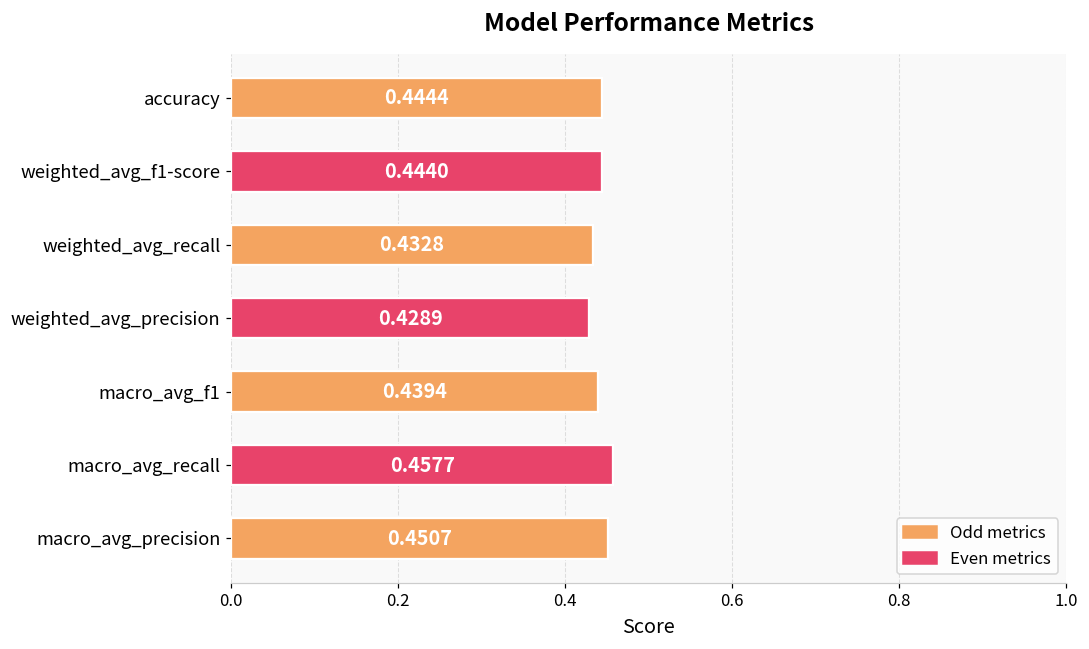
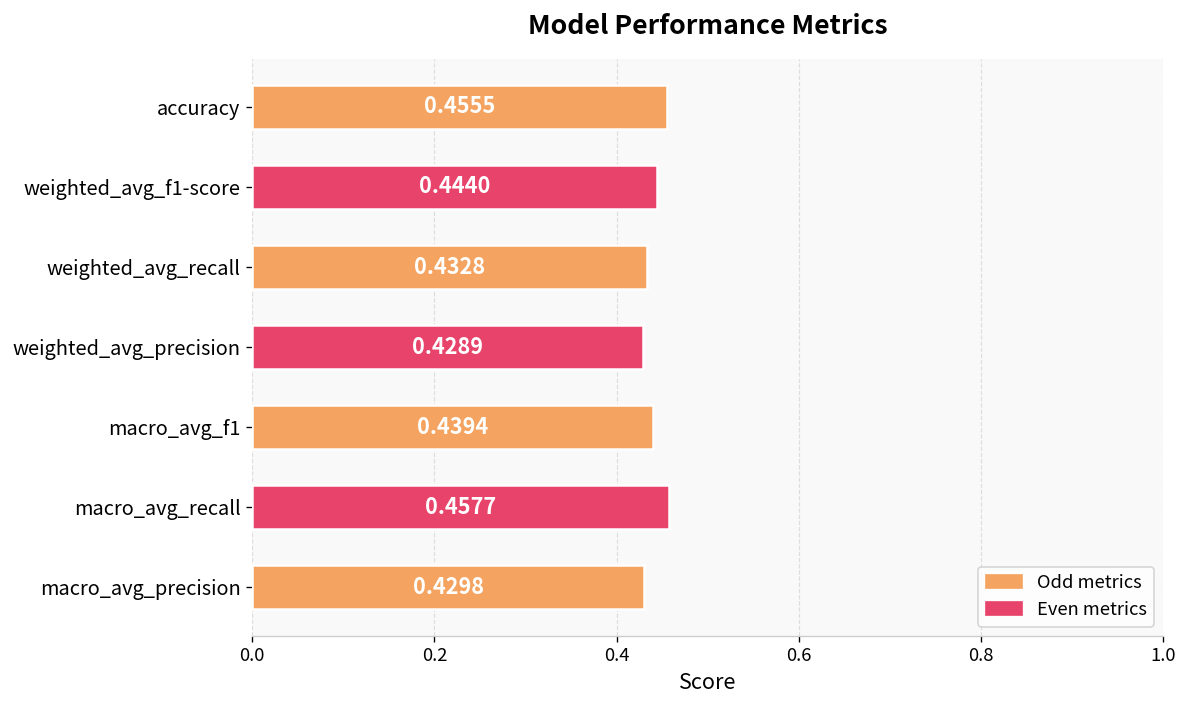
  {
-   "accuracy": 0.4444,
+   "accuracy": 0.4555,
    "weighted_avg_f1-score": 0.4440,
    "weighted_avg_recall": 0.4328,
    "weighted_avg_precision": 0.4289,
    "macro_avg_f1": 0.4394,
    "macro_avg_recall": 0.4577,
-   "macro_avg_precision": 0.4507
+   "macro_avg_precision": 0.4298
  }
